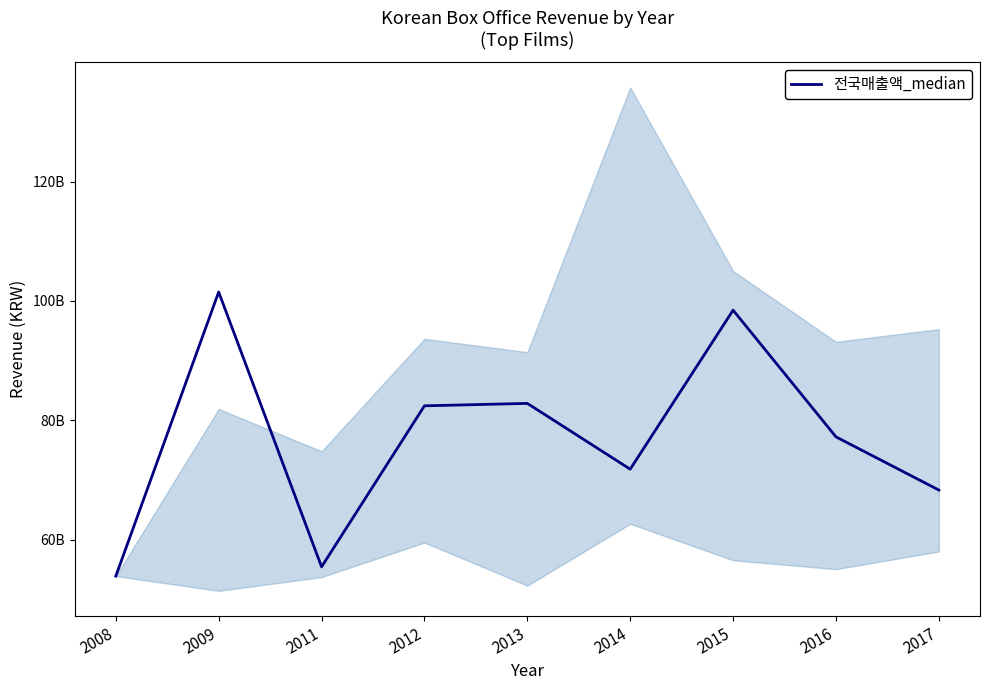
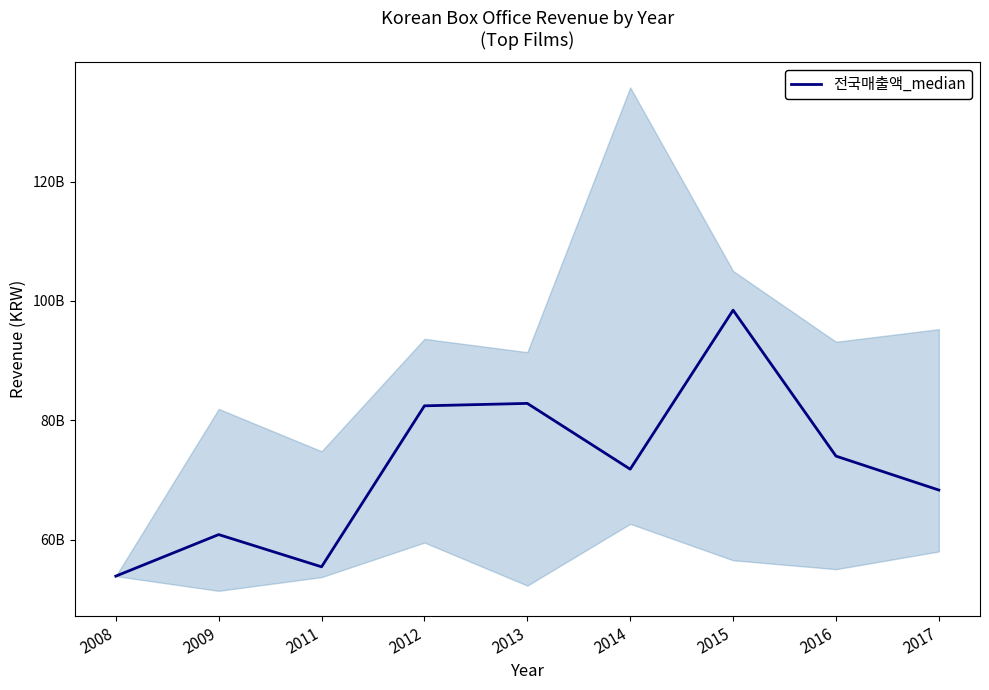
  {
    "전국매출액_median": {
-     "2009": 102000000000,
+     "2009": 61000000000,
      "2011": 55000000000,
      "2012": 82000000000,
      "2013": 83000000000,
      "2014": 72000000000,
      "2015": 98000000000,
-     "2016": 77000000000,
+     "2016": 74000000000,
      "2017": 68000000000
    }
  }
